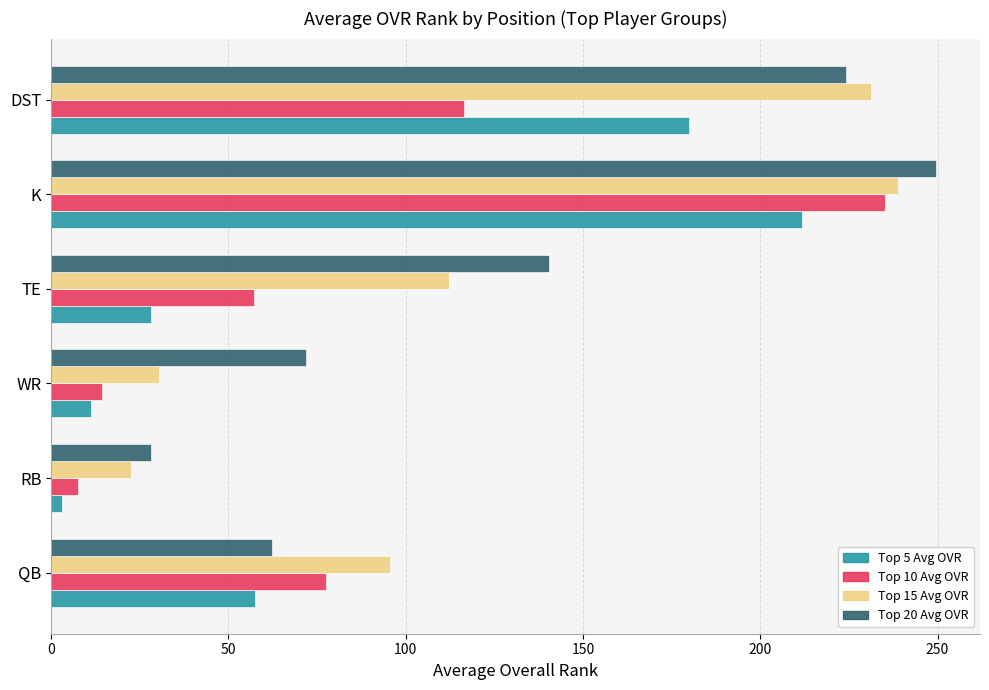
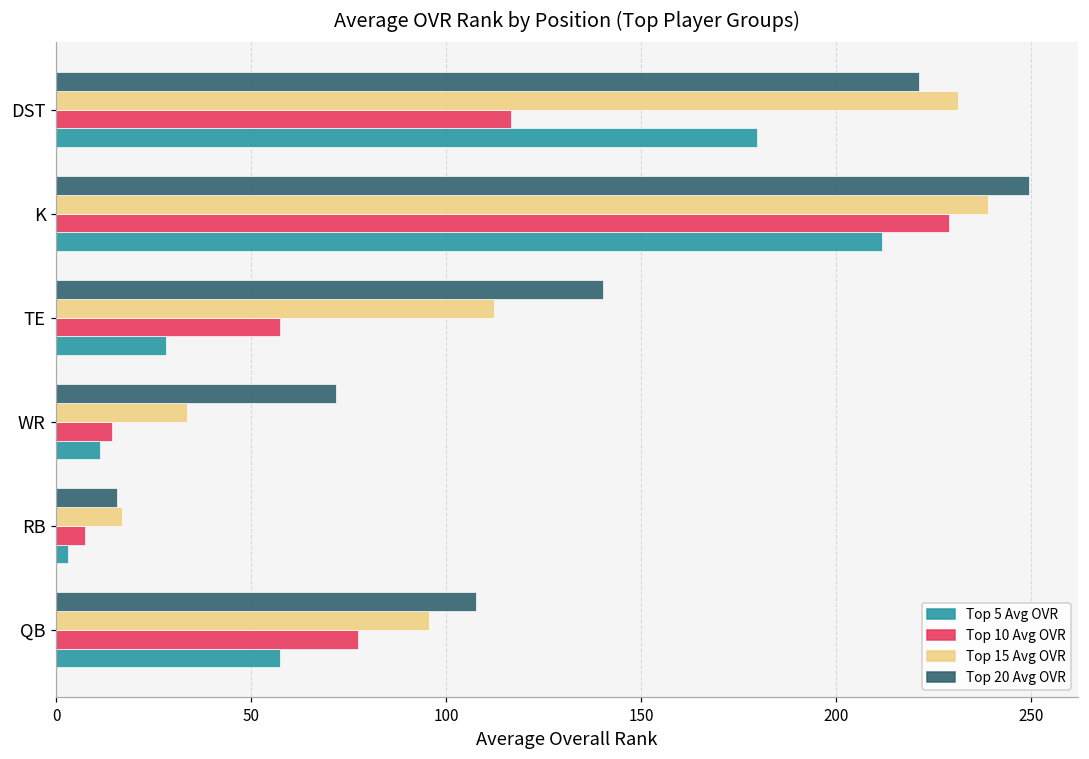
  {
    "Top 5 Avg OVR": {
      "DST": 180,
      "K": 212,
      "TE": 28,
      "WR": 11,
      "RB": 3,
      "QB": 57
    },
    "Top 10 Avg OVR": {
      "DST": 117,
-     "K": 235,
+     "K": 229,
      "TE": 57,
      "WR": 14,
      "RB": 8,
      "QB": 78
    },
    "Top 15 Avg OVR": {
      "DST": 231,
      "K": 239,
      "TE": 112,
-     "WR": 30,
-     "RB": 23,
+     "WR": 34,
+     "RB": 17,
      "QB": 96
    },
    "Top 20 Avg OVR": {
-     "DST": 224,
+     "DST": 221,
      "K": 250,
      "TE": 140,
      "WR": 72,
-     "RB": 28,
-     "QB": 62
+     "RB": 16,
+     "QB": 108
    }
  }
